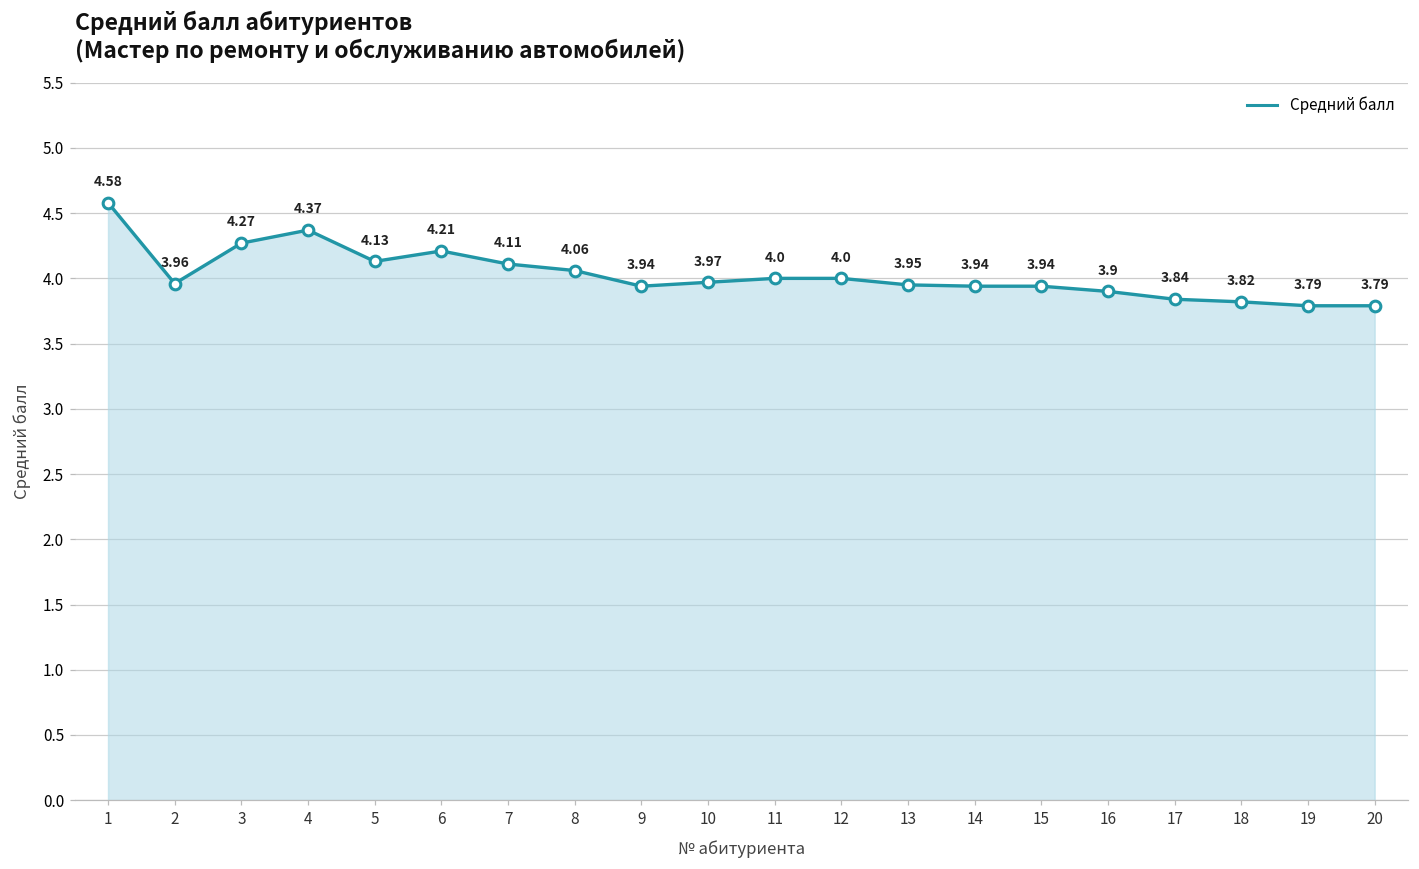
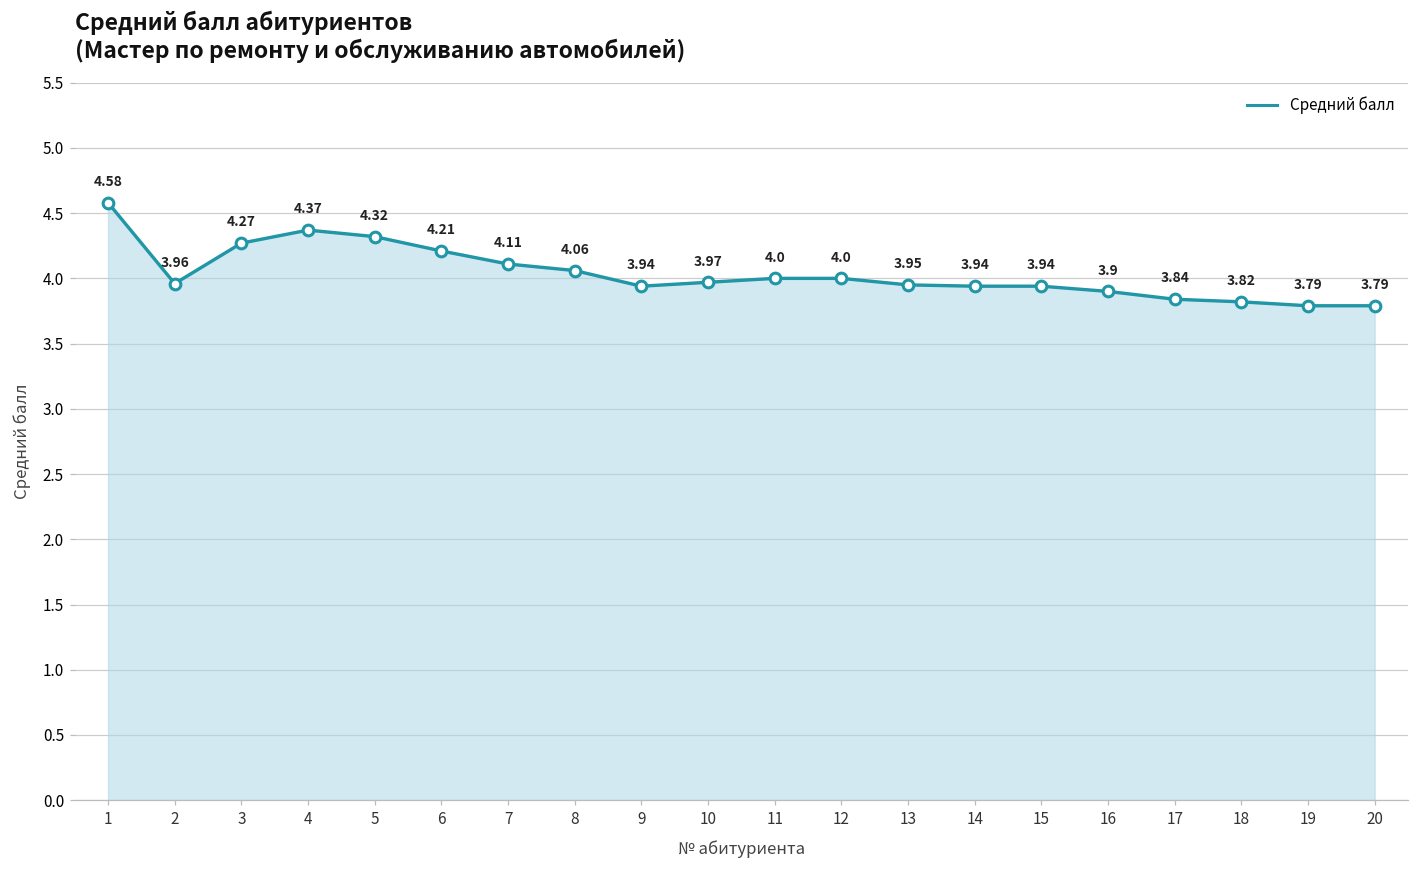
  {
    "1": 4.58,
    "2": 3.96,
    "3": 4.27,
    "4": 4.37,
-   "5": 4.13,
+   "5": 4.32,
    "6": 4.21,
    "7": 4.11,
    "8": 4.06,
    "9": 3.94,
    "10": 3.97,
    "11": 4.0,
    "12": 4.0,
    "13": 3.95,
    "14": 3.94,
    "15": 3.94,
    "16": 3.9,
    "17": 3.84,
    "18": 3.82,
    "19": 3.79,
    "20": 3.79
  }
